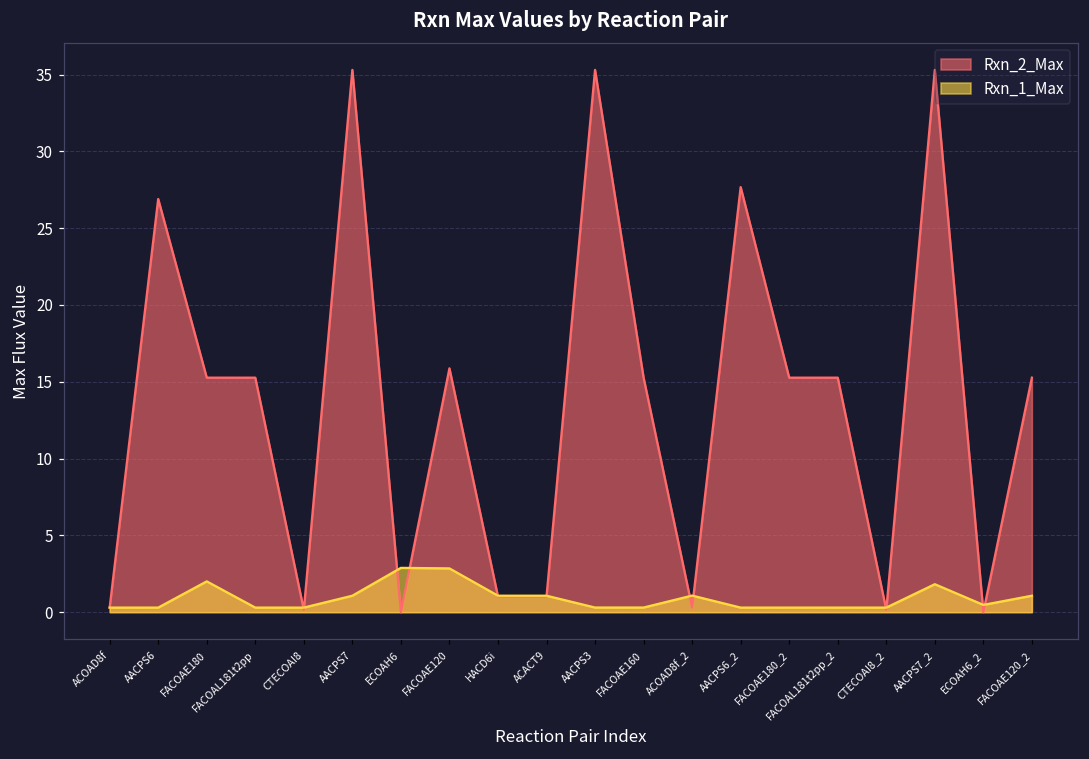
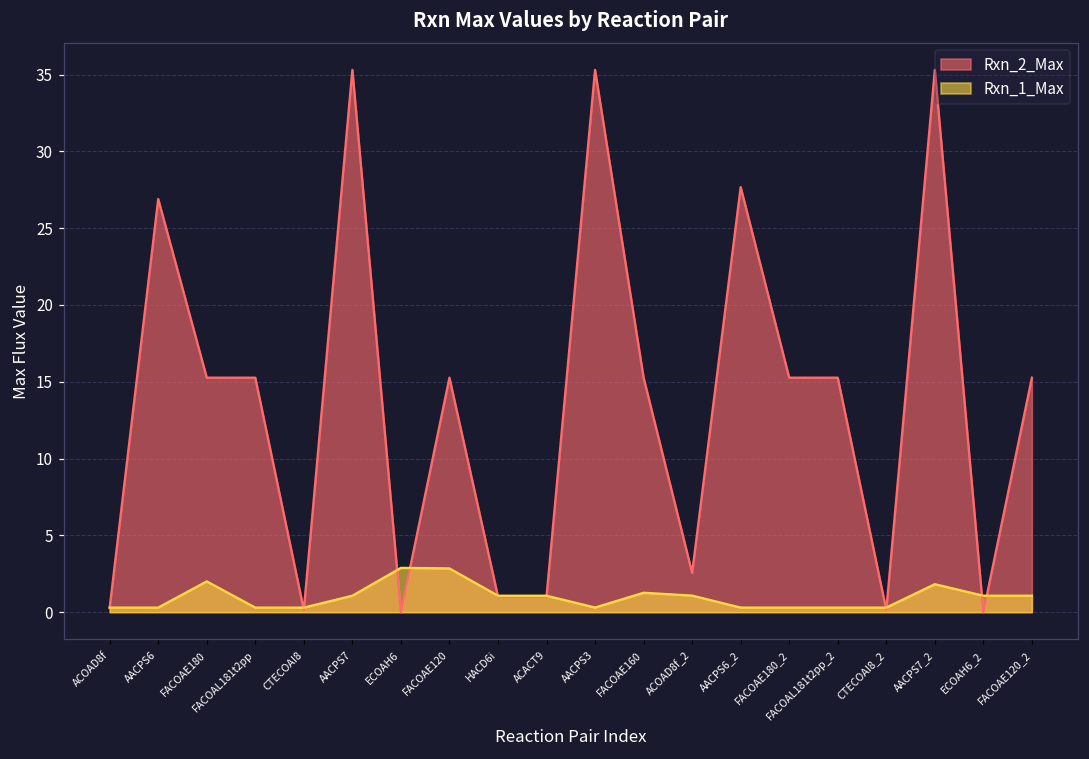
  {
    "Rxn_2_Max": {
      "AACPS6": 26.9,
      "FACOAE180": 15.3,
      "FACOAL181t2pp": 15.3,
      "AACPS7": 35.3,
      "ECOAH6": 0.0,
-     "FACOAE120": 15.9,
+     "FACOAE120": 15.3,
      "AACPS3": 35.3,
      "FACOAE160": 15.3,
-     "ACOAD8f_2": 0.3,
+     "ACOAD8f_2": 2.6,
      "AACPS6_2": 27.7,
      "FACOAE180_2": 15.3,
      "FACOAL181t2pp_2": 15.3,
      "ECOAH6_2": 0.0,
      "FACOAE120_2": 15.3
    },
    "Rxn_1_Max": {
      "AACPS6": 0.3,
      "FACOAE180": 2.0,
      "FACOAL181t2pp": 0.3,
      "AACPS7": 1.1,
      "ECOAH6": 2.9,
      "FACOAE120": 2.8,
      "AACPS3": 0.3,
-     "FACOAE160": 0.3,
+     "FACOAE160": 1.3,
      "ACOAD8f_2": 1.1,
      "AACPS6_2": 0.3,
      "FACOAE180_2": 0.3,
      "FACOAL181t2pp_2": 0.3,
      "AACPS7_2": 1.8,
-     "ECOAH6_2": 0.5,
+     "ECOAH6_2": 1.1,
      "FACOAE120_2": 1.1
    }
  }
